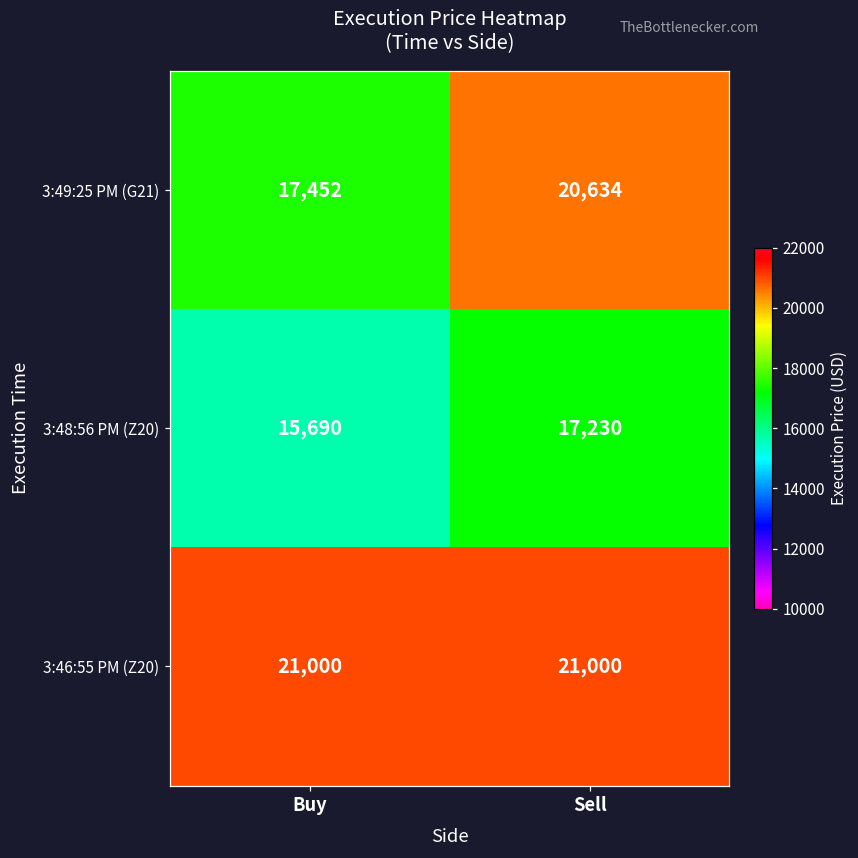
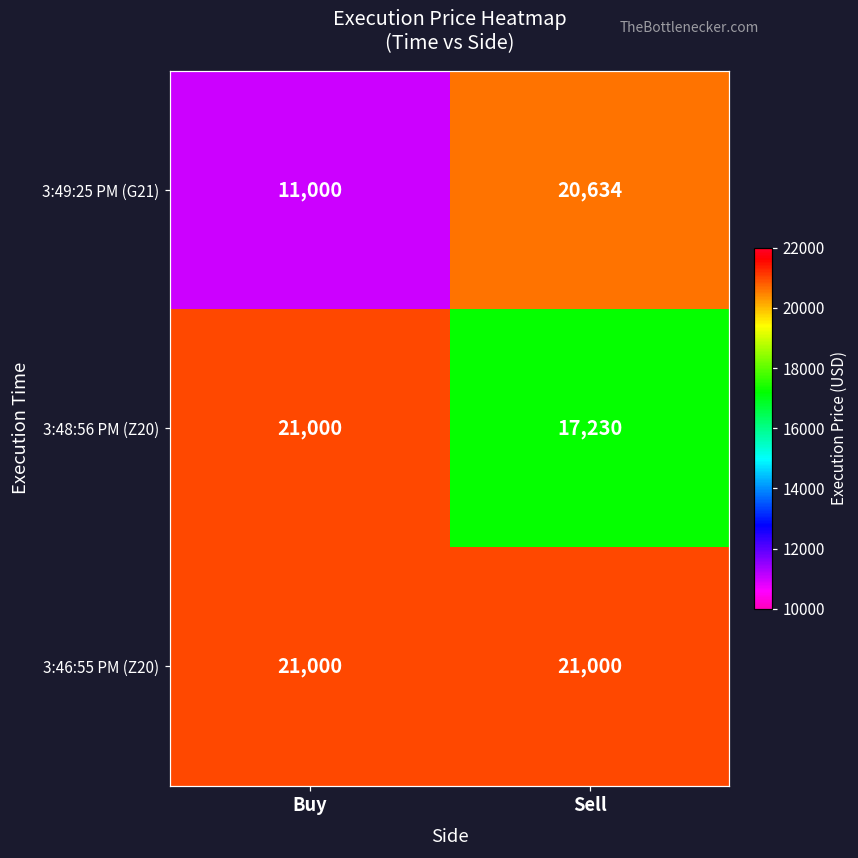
  {
    "3:49:25 PM (G21)": {
-     "Buy": "17,452",
+     "Buy": "11,000",
      "Sell": "20,634"
    },
    "3:48:56 PM (Z20)": {
-     "Buy": "15,690",
+     "Buy": "21,000",
      "Sell": "17,230"
    },
    "3:46:55 PM (Z20)": {
      "Buy": "21,000",
      "Sell": "21,000"
    }
  }
